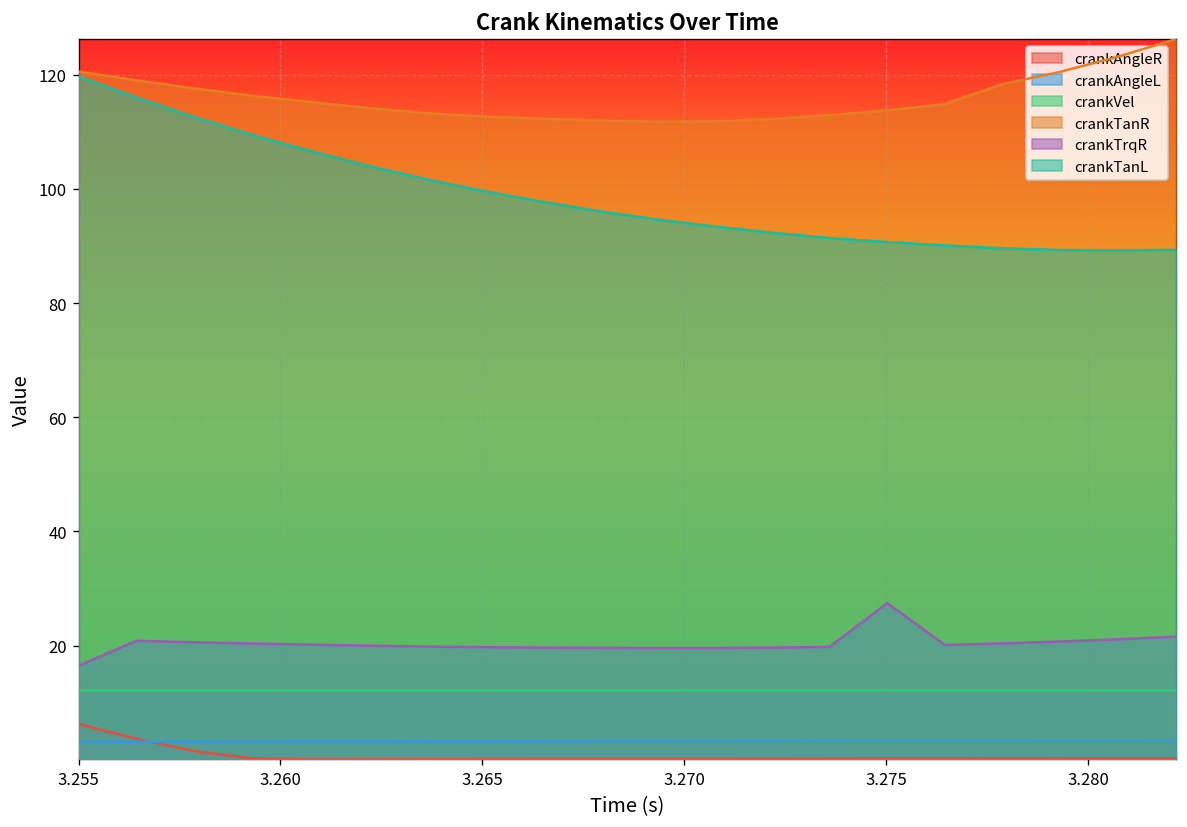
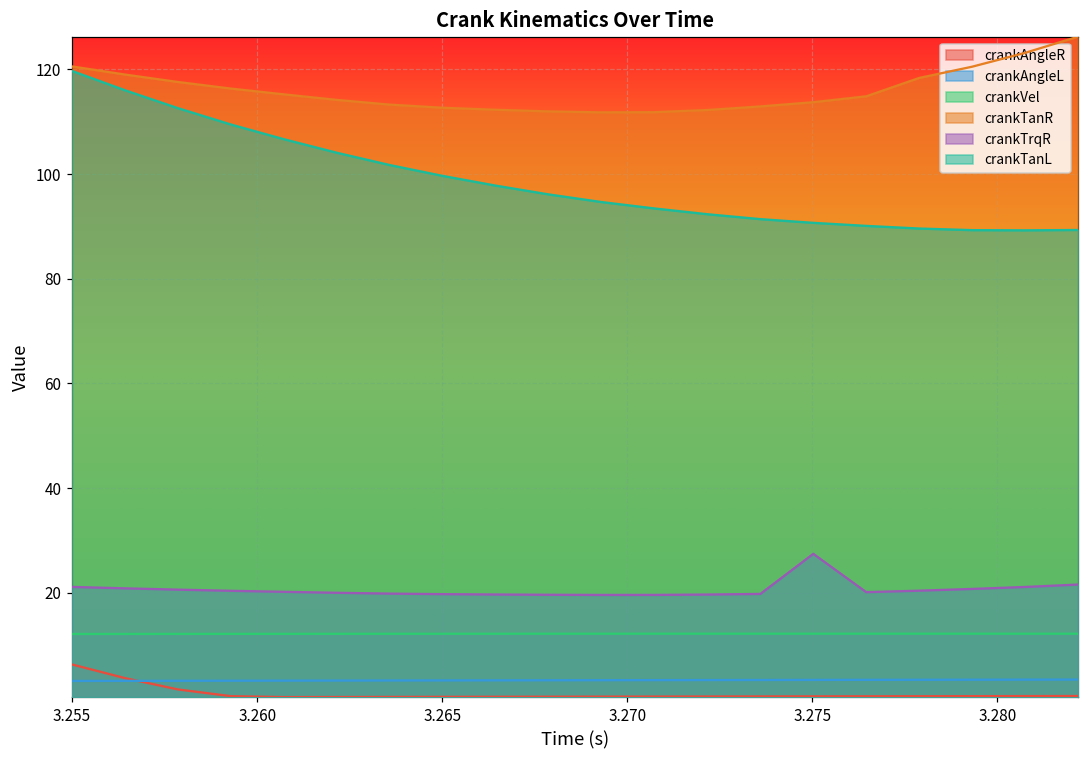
  {
    "crankAngleL": {
      "3.255": 3,
      "3.265": 3,
      "3.275": 3
    },
    "crankTrqR": {
-     "3.255": 16,
+     "3.255": 21,
      "3.265": 20,
      "3.275": 27
    }
  }
